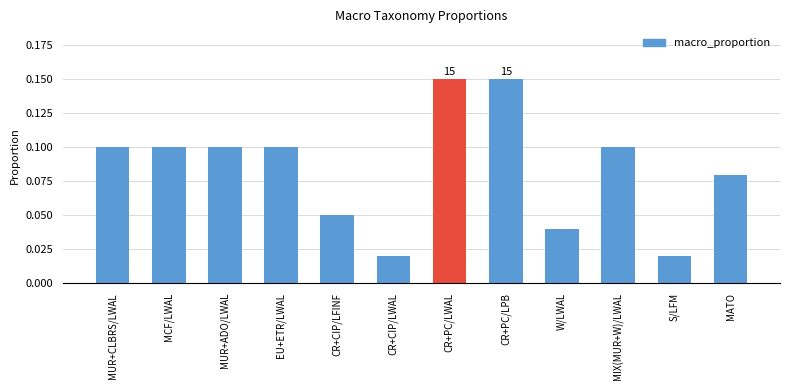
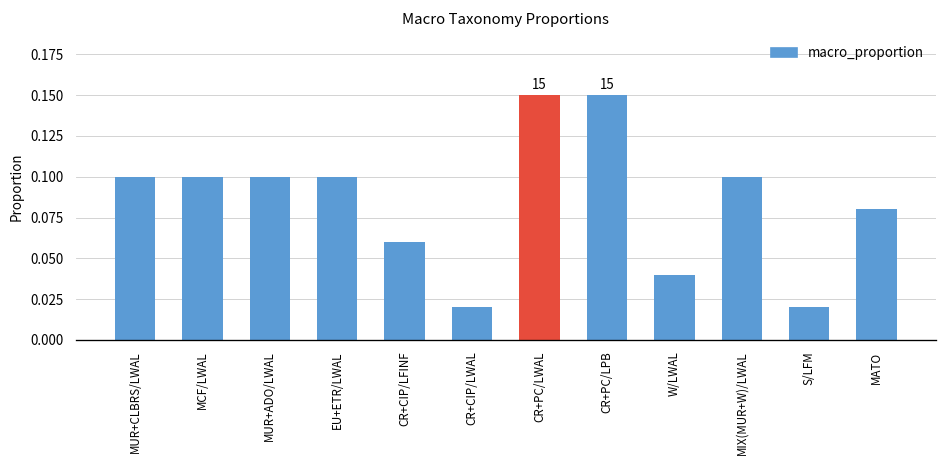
  {
    "MUR+CLBRS/LWAL": 0.10,
    "MCF/LWAL": 0.10,
    "MUR+ADO/LWAL": 0.10,
    "EU+ETR/LWAL": 0.10,
-   "CR+CIP/LFINF": 0.05,
+   "CR+CIP/LFINF": 0.06,
    "CR+CIP/LWAL": 0.02,
    "W/LWAL": 0.04,
    "MIX(MUR+W)/LWAL": 0.10,
    "S/LFM": 0.02,
    "MATO": 0.08
  }
